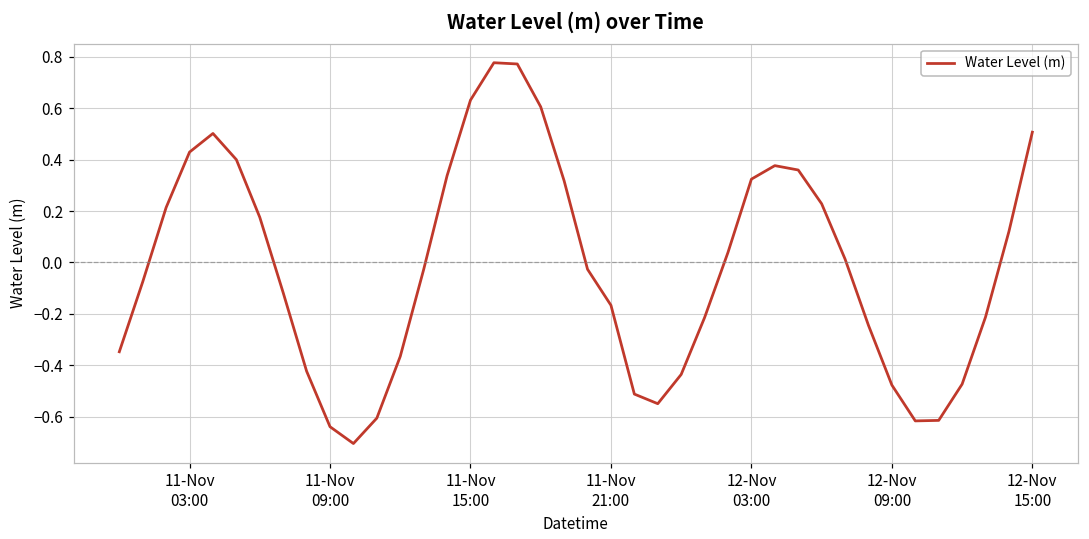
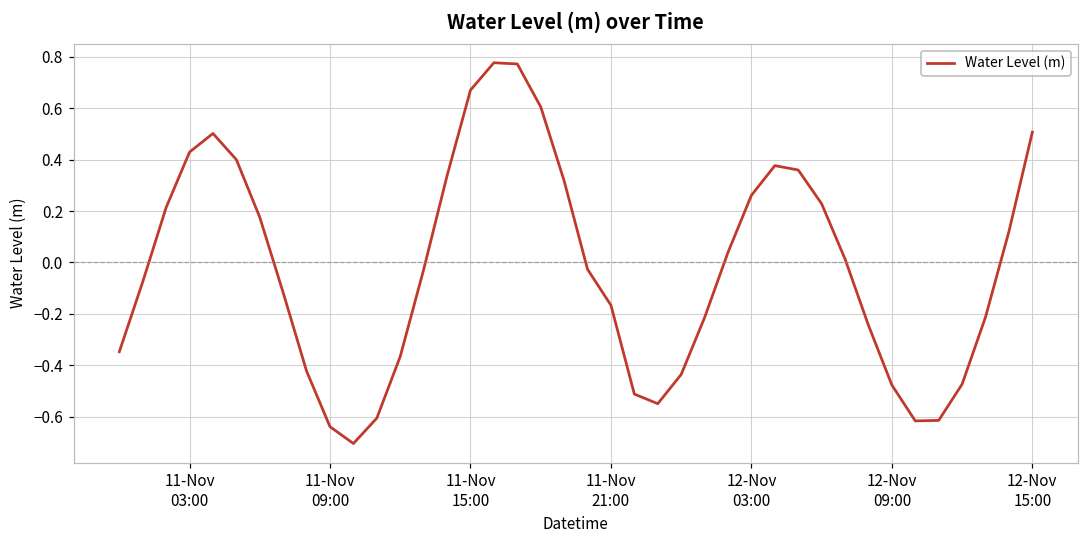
  {
    "11-Nov 03:00": 0.43,
    "11-Nov 09:00": -0.64,
-   "11-Nov 15:00": 0.63,
+   "11-Nov 15:00": 0.67,
    "11-Nov 21:00": -0.17,
-   "12-Nov 03:00": 0.32,
+   "12-Nov 03:00": 0.26,
    "12-Nov 09:00": -0.48,
    "12-Nov 15:00": 0.51
  }
